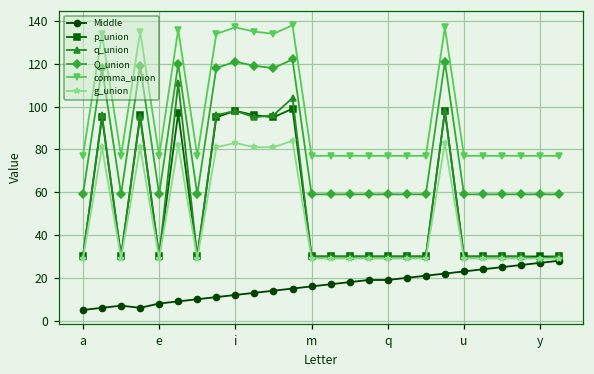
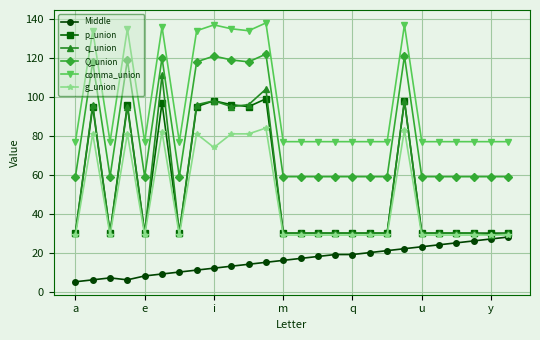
  {
    "g_union": {
-     "i": 83
+     "i": 74
    }
  }
